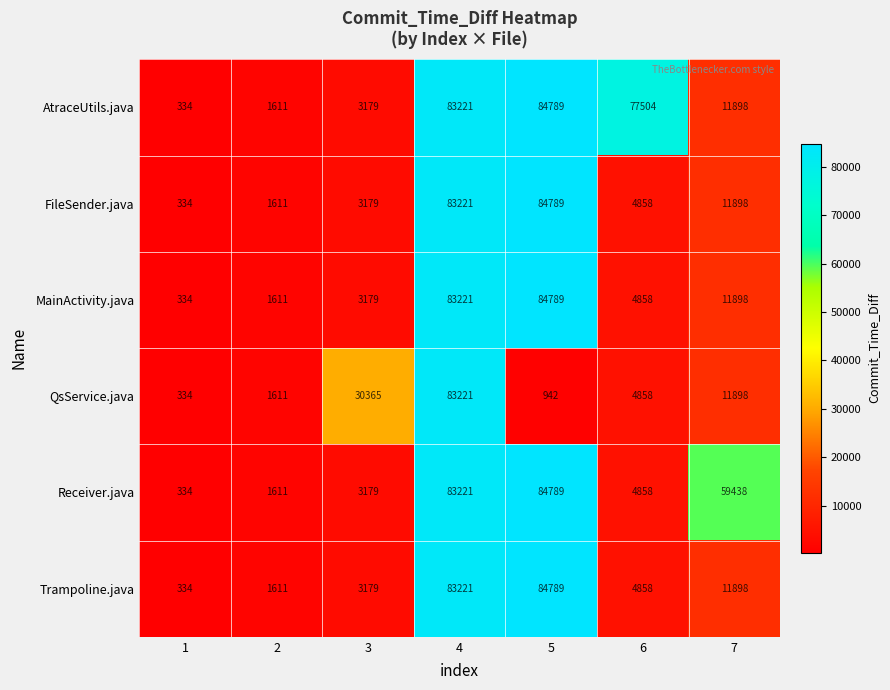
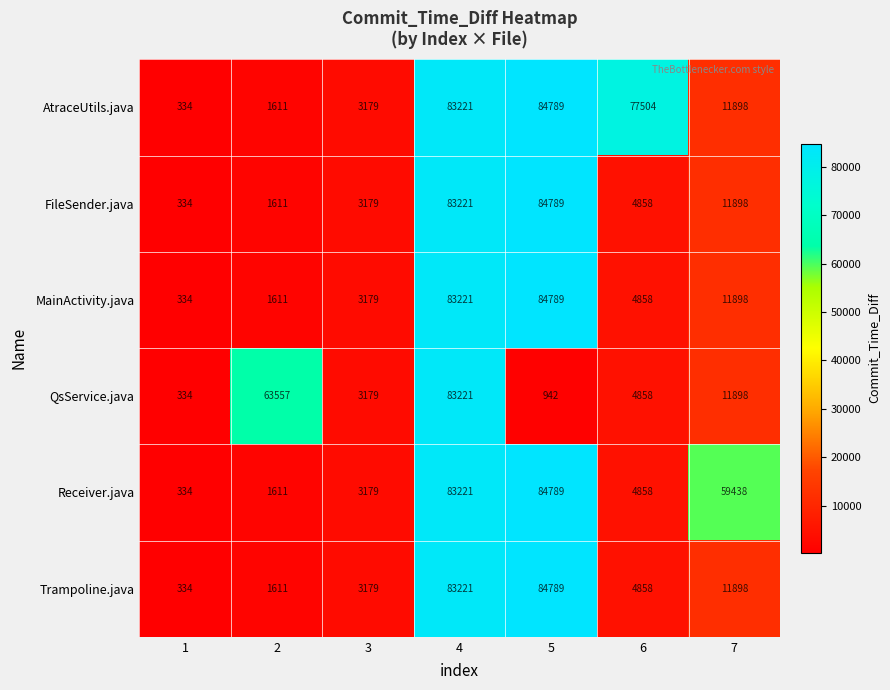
  {
    "AtraceUtils.java": {
      "1": 334,
      "2": 1611,
      "3": 3179,
      "4": 83221,
      "5": 84789,
      "6": 77504
    },
    "FileSender.java": {
      "1": 334,
      "2": 1611,
      "3": 3179,
      "4": 83221,
      "5": 84789,
      "6": 4858,
      "7": 11898
    },
    "MainActivity.java": {
      "1": 334,
      "2": 1611,
      "3": 3179,
      "4": 83221,
      "5": 84789,
      "6": 4858,
      "7": 11898
    },
    "QsService.java": {
      "1": 334,
-     "2": 1611,
-     "3": 30365,
+     "2": 63557,
+     "3": 3179,
      "4": 83221,
      "5": 942,
      "6": 4858,
      "7": 11898
    },
    "Receiver.java": {
      "1": 334,
      "2": 1611,
      "3": 3179,
      "4": 83221,
      "5": 84789,
      "6": 4858,
      "7": 59438
    },
    "Trampoline.java": {
      "1": 334,
      "2": 1611,
      "3": 3179,
      "4": 83221,
      "5": 84789,
      "6": 4858,
      "7": 11898
    }
  }
